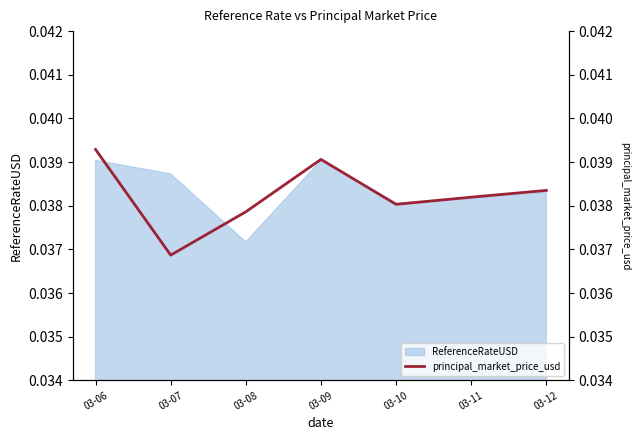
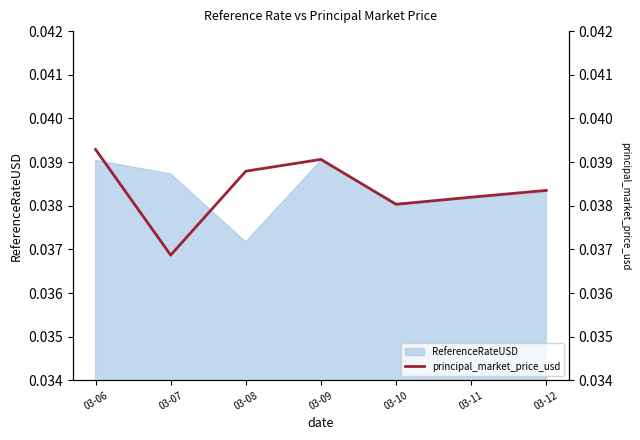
  {
    "ReferenceRateUSD": {
      "03-06": 0.0390,
      "03-07": 0.0387,
      "03-08": 0.0372,
      "03-09": 0.0390,
      "03-10": 0.0381,
      "03-11": 0.0382,
      "03-12": 0.0383
    },
    "principal_market_price_usd": {
      "03-06": 0.0393,
      "03-07": 0.0369,
-     "03-08": 0.0379,
+     "03-08": 0.0388,
      "03-09": 0.0391,
      "03-10": 0.0380,
      "03-11": 0.0382,
      "03-12": 0.0384
    }
  }
